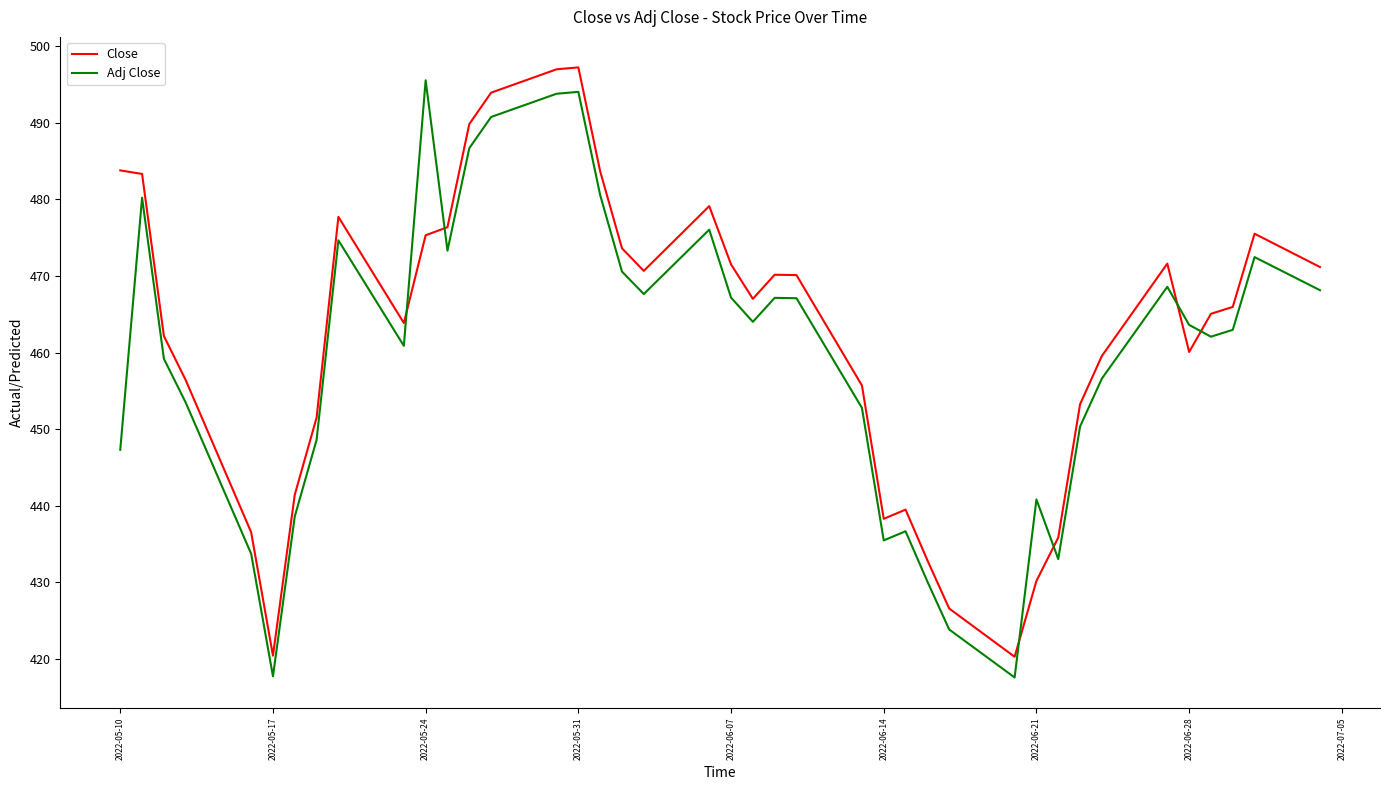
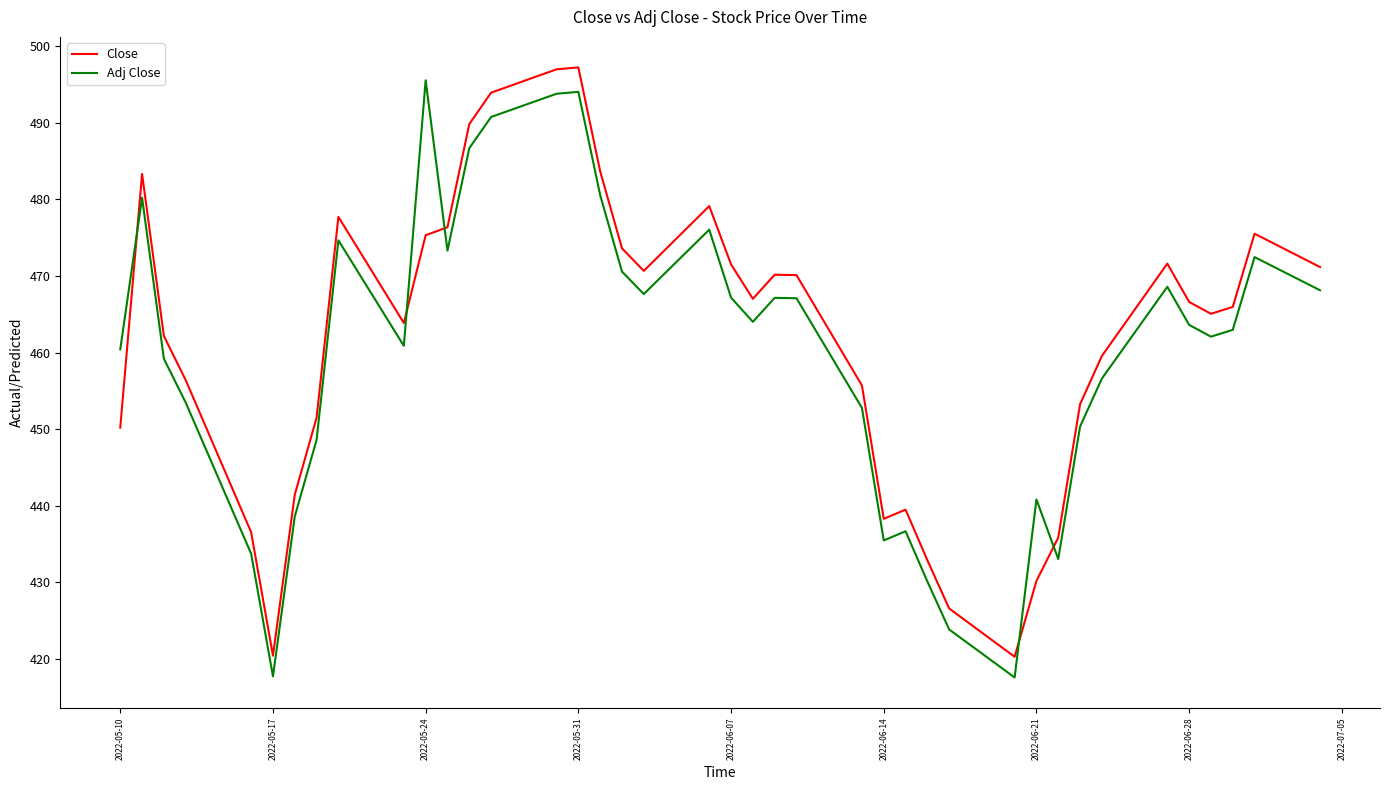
  {
    "Close": {
-     "2022-05-10": 484,
+     "2022-05-10": 450,
      "2022-05-17": 420,
      "2022-05-24": 475,
      "2022-05-31": 497,
      "2022-06-07": 472,
      "2022-06-14": 438,
      "2022-06-21": 430,
-     "2022-06-28": 460
+     "2022-06-28": 467
    },
    "Adj Close": {
-     "2022-05-10": 447,
+     "2022-05-10": 460,
      "2022-05-17": 418,
      "2022-05-24": 496,
      "2022-05-31": 494,
      "2022-06-07": 467,
      "2022-06-14": 435,
      "2022-06-21": 441,
      "2022-06-28": 464
    }
  }
